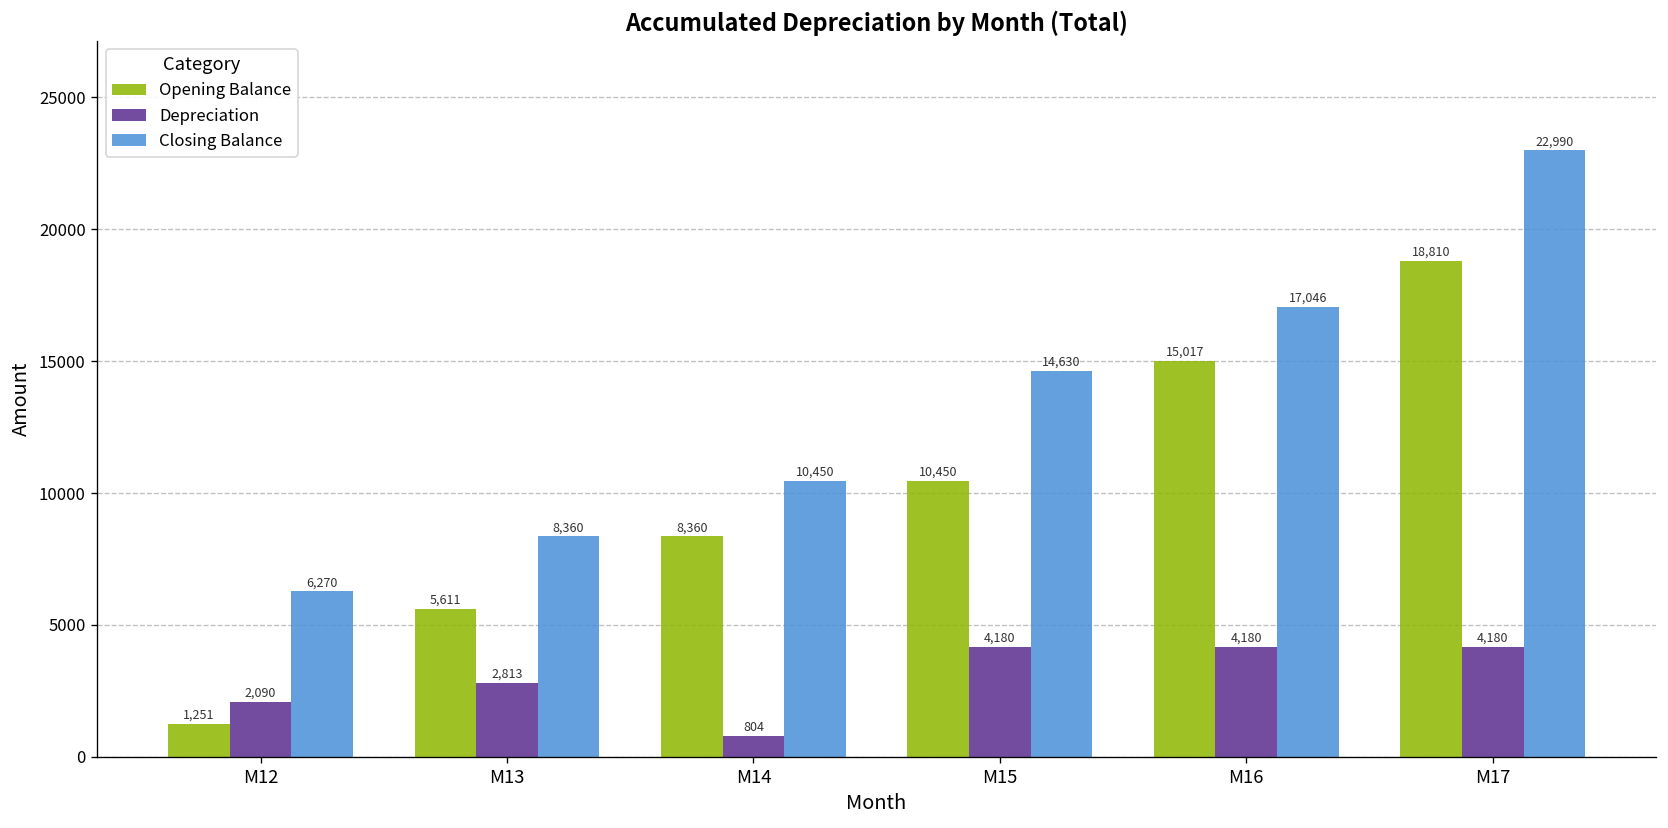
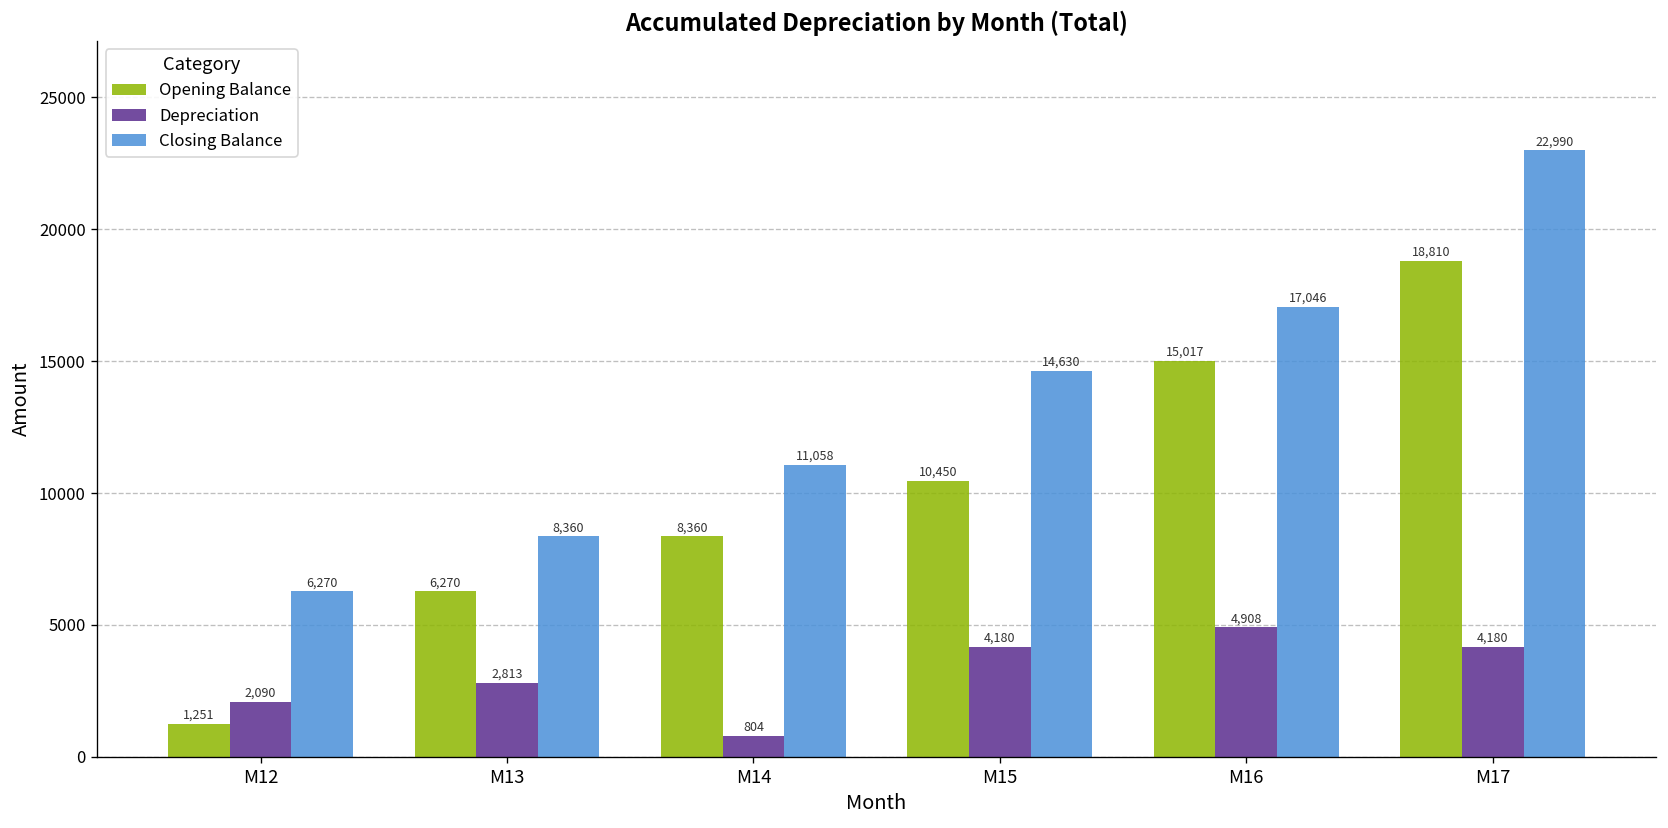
  {
    "Opening Balance": {
      "M12": "1,251",
-     "M13": "5,611",
+     "M13": "6,270",
      "M14": "8,360",
      "M15": "10,450",
      "M16": "15,017",
      "M17": "18,810"
    },
    "Depreciation": {
      "M12": "2,090",
      "M13": "2,813",
      "M14": "804",
      "M15": "4,180",
-     "M16": "4,180",
+     "M16": "4,908",
      "M17": "4,180"
    },
    "Closing Balance": {
      "M12": "6,270",
      "M13": "8,360",
-     "M14": "10,450",
+     "M14": "11,058",
      "M15": "14,630",
      "M16": "17,046",
      "M17": "22,990"
    }
  }
